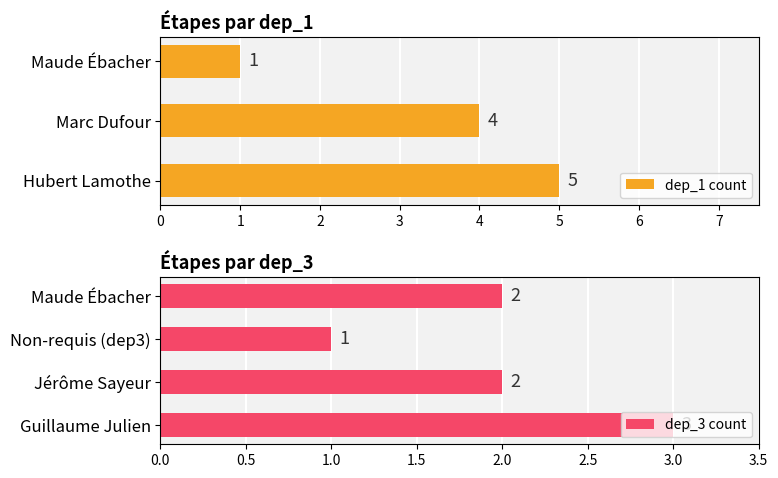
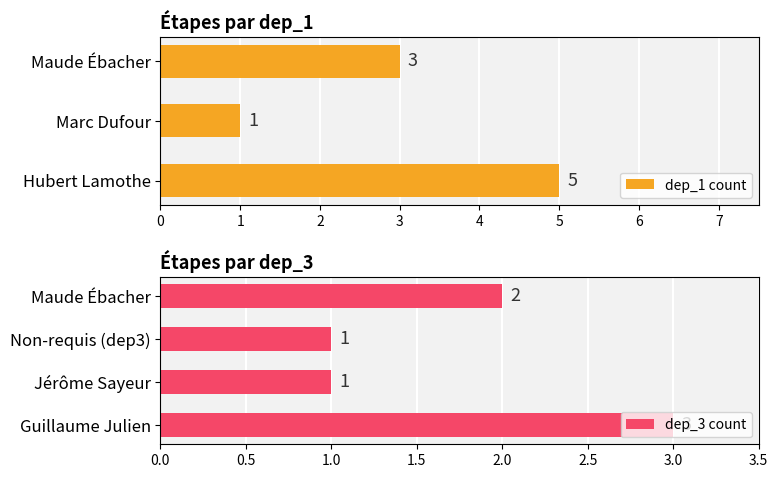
  {
    "Étapes par dep_1": {
-     "Maude Ébacher": 1,
-     "Marc Dufour": 4,
+     "Maude Ébacher": 3,
+     "Marc Dufour": 1,
      "Hubert Lamothe": 5
    },
    "Étapes par dep_3": {
      "Maude Ébacher": 2,
      "Non-requis (dep3)": 1,
-     "Jérôme Sayeur": 2
+     "Jérôme Sayeur": 1
    }
  }
